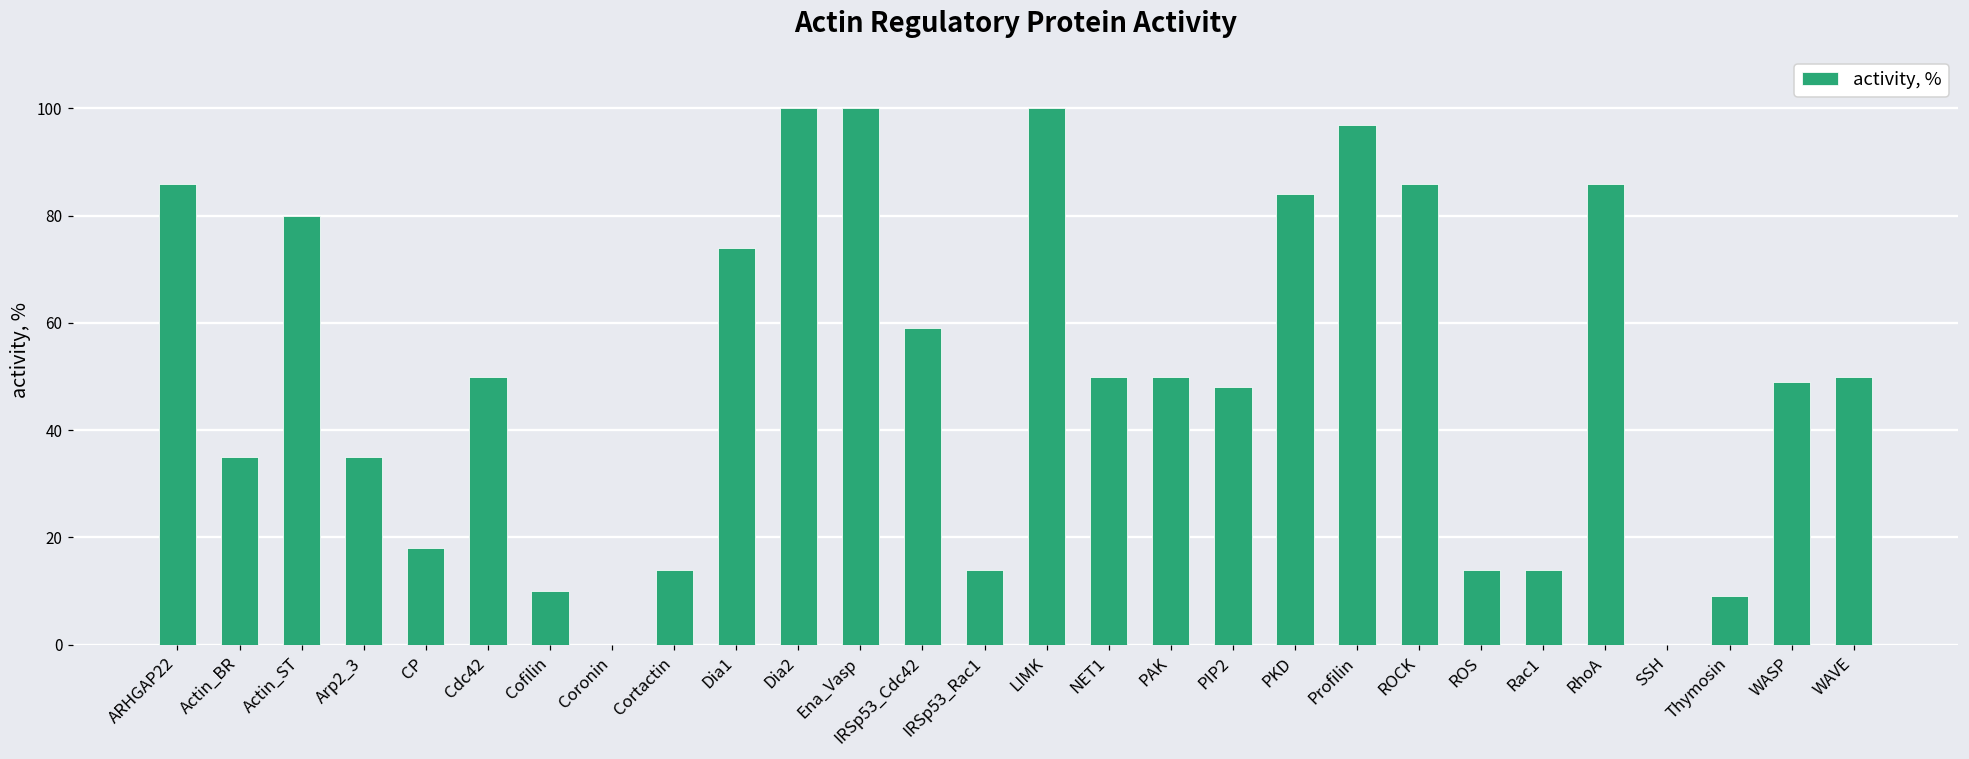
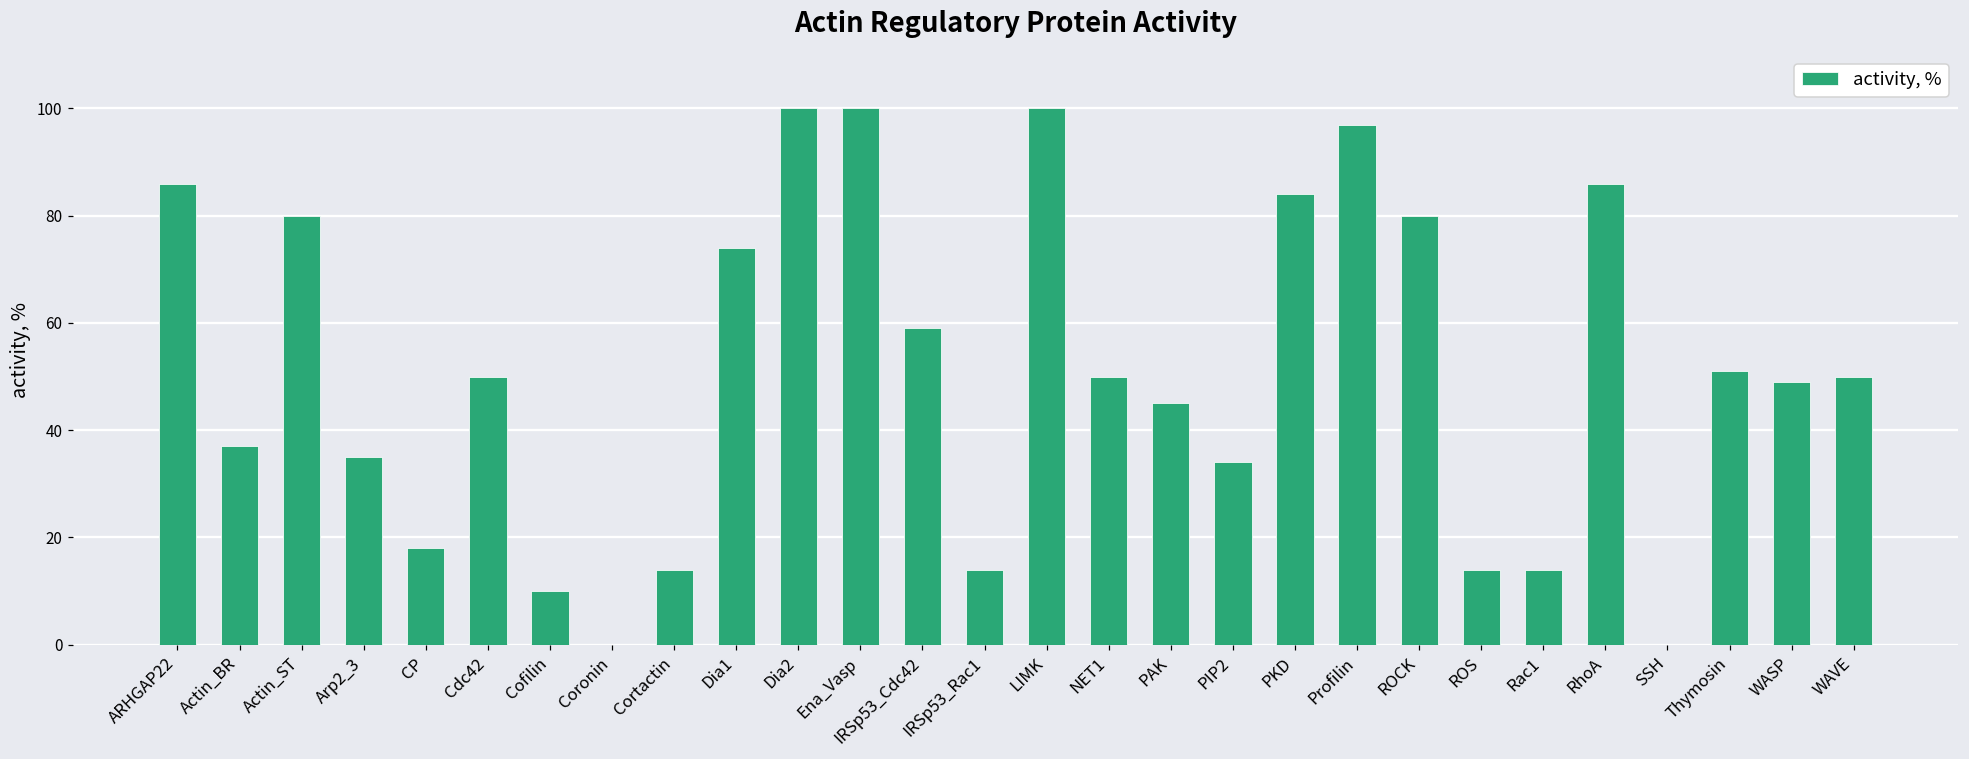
  {
    "ARHGAP22": 86,
-   "Actin_BR": 35,
+   "Actin_BR": 37,
    "Actin_ST": 80,
    "Arp2_3": 35,
    "CP": 18,
    "Cdc42": 50,
    "Cofilin": 10,
    "Coronin": 0,
    "Cortactin": 14,
    "Dia1": 74,
    "Dia2": 100,
    "Ena_Vasp": 100,
    "IRSp53_Cdc42": 59,
    "IRSp53_Rac1": 14,
    "LIMK": 100,
    "NET1": 50,
-   "PAK": 50,
-   "PIP2": 48,
+   "PAK": 45,
+   "PIP2": 34,
    "PKD": 84,
    "Profilin": 97,
-   "ROCK": 86,
+   "ROCK": 80,
    "ROS": 14,
    "Rac1": 14,
    "RhoA": 86,
    "SSH": 0,
-   "Thymosin": 9,
+   "Thymosin": 51,
    "WASP": 49,
    "WAVE": 50
  }
